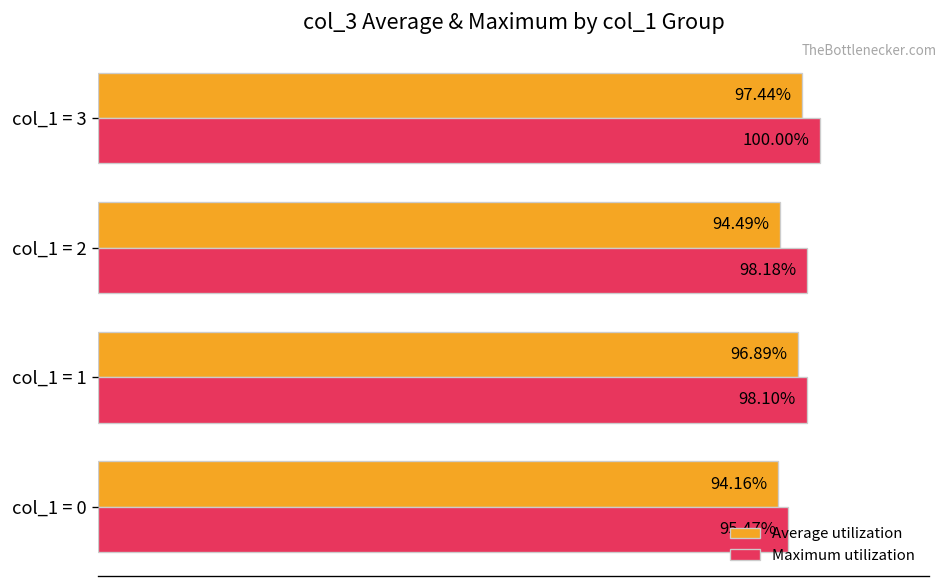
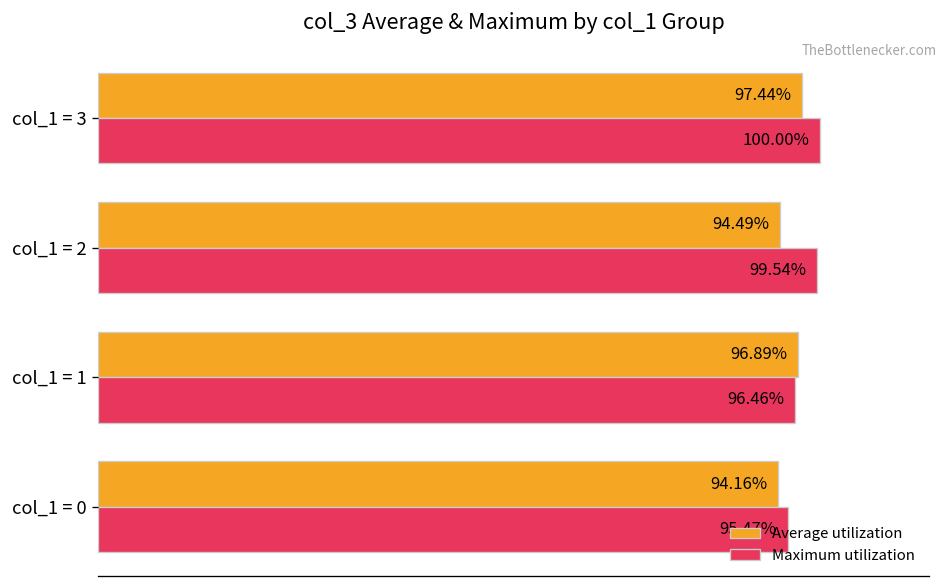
  {
    "Average utilization": {
      "col_1 = 3": "97.44%",
      "col_1 = 2": "94.49%",
      "col_1 = 1": "96.89%",
      "col_1 = 0": "94.16%"
    },
    "Maximum utilization": {
      "col_1 = 3": "100.00%",
-     "col_1 = 2": "98.18%",
-     "col_1 = 1": "98.10%",
+     "col_1 = 2": "99.54%",
+     "col_1 = 1": "96.46%",
      "col_1 = 0": "95.47%"
    }
  }
